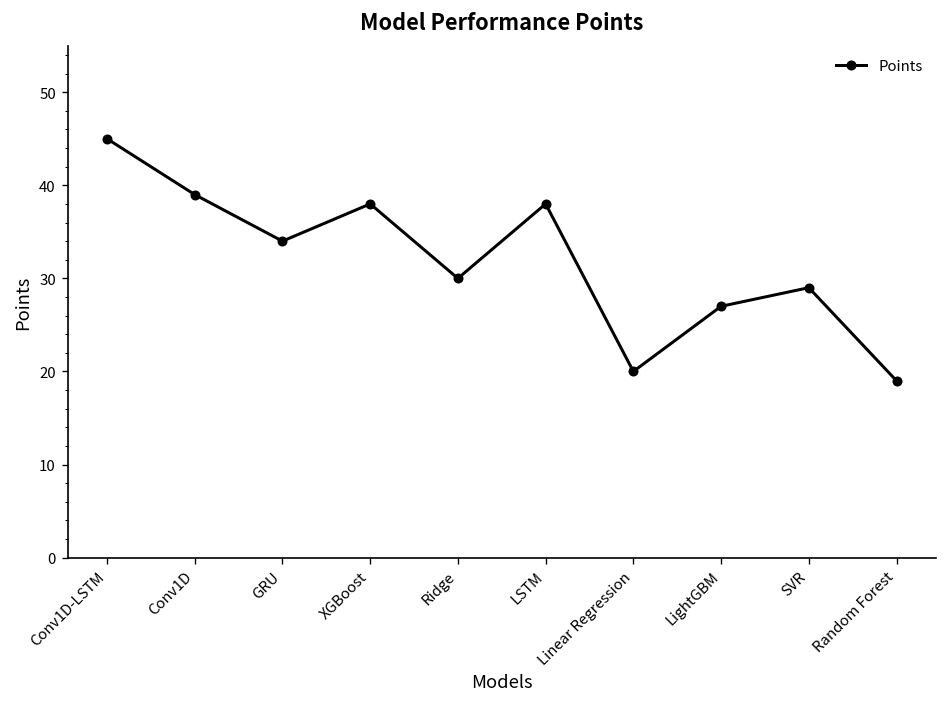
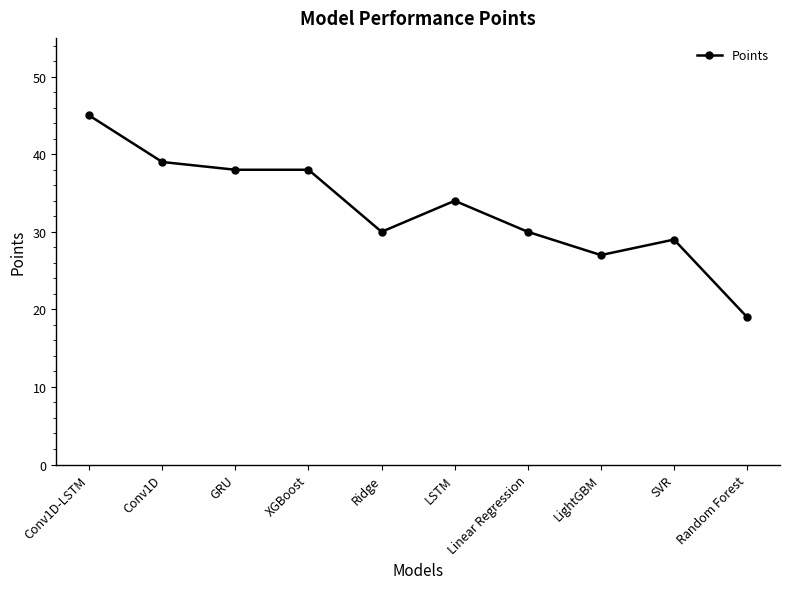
  {
    "Conv1D-LSTM": 45,
    "Conv1D": 39,
-   "GRU": 34,
+   "GRU": 38,
    "XGBoost": 38,
    "Ridge": 30,
-   "LSTM": 38,
-   "Linear Regression": 20,
+   "LSTM": 34,
+   "Linear Regression": 30,
    "LightGBM": 27,
    "SVR": 29,
    "Random Forest": 19
  }
